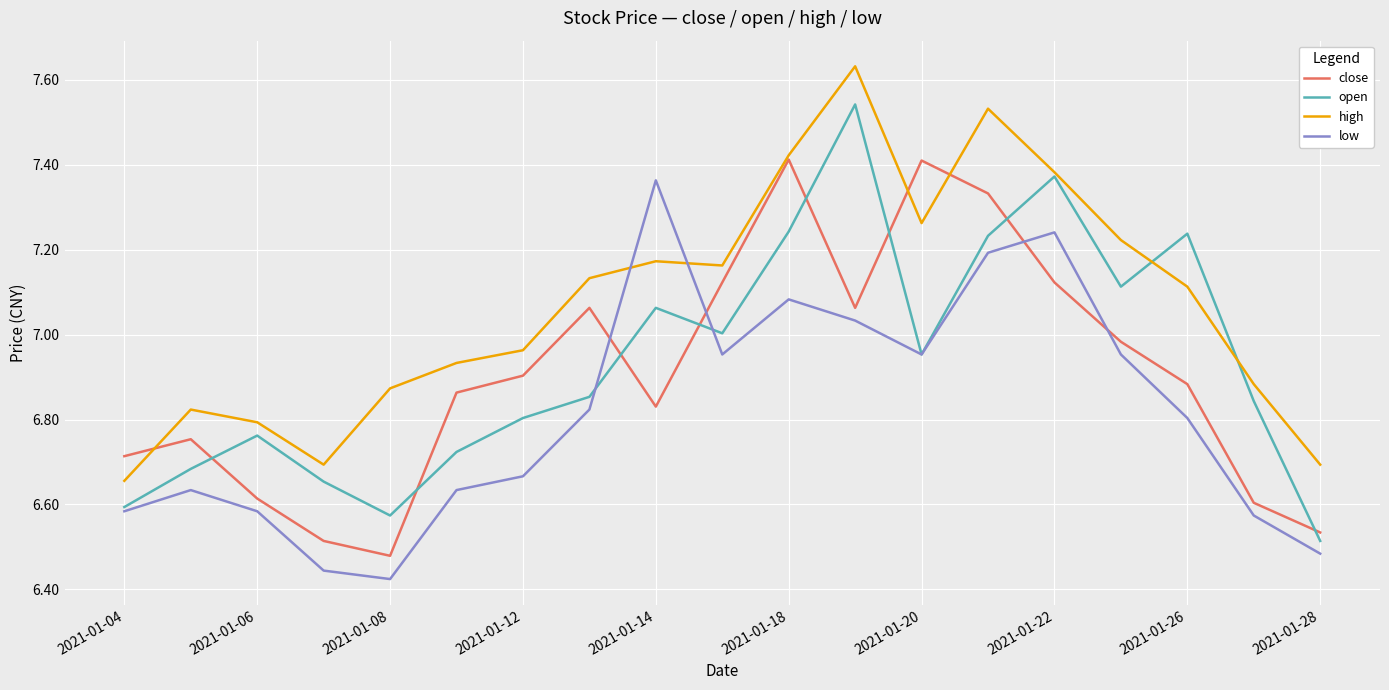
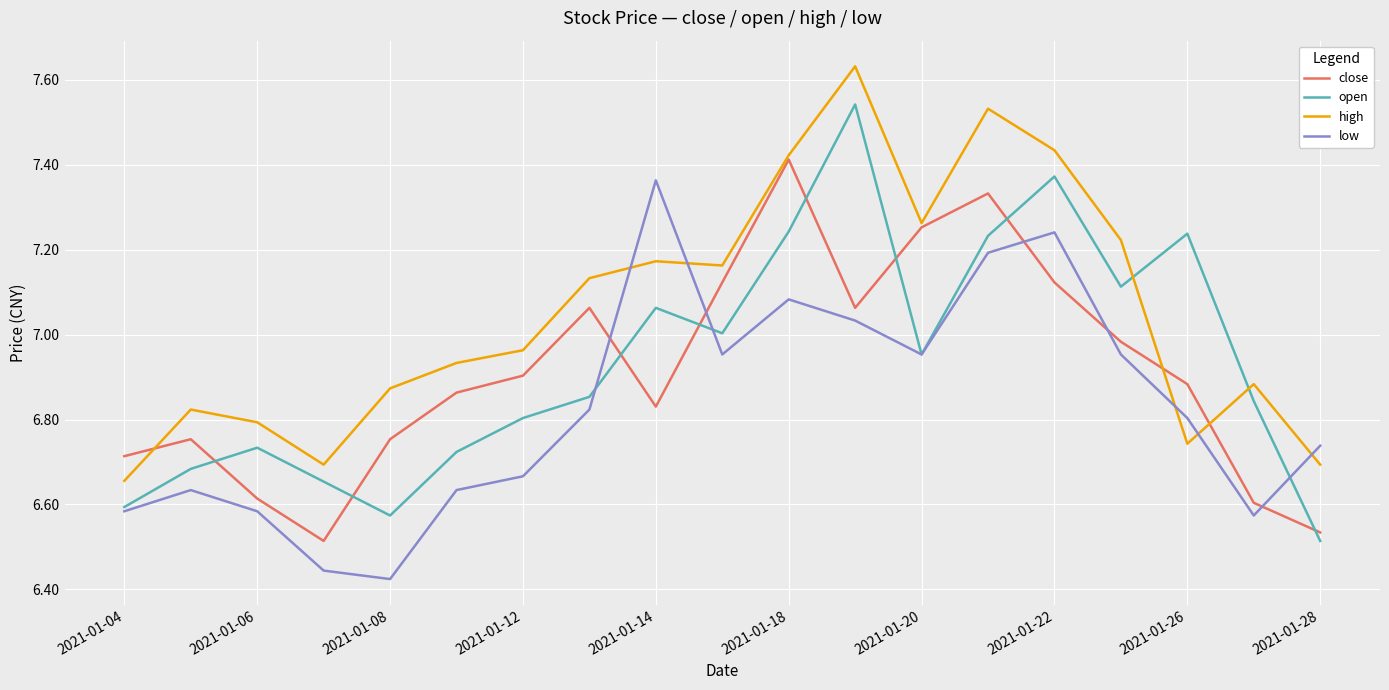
  {
    "close": {
      "2021-01-04": 6.71,
      "2021-01-06": 6.61,
-     "2021-01-08": 6.48,
+     "2021-01-08": 6.75,
      "2021-01-12": 6.90,
      "2021-01-14": 6.83,
      "2021-01-18": 7.41,
-     "2021-01-20": 7.41,
+     "2021-01-20": 7.25,
      "2021-01-22": 7.12,
      "2021-01-26": 6.88,
      "2021-01-28": 6.53
    },
    "open": {
      "2021-01-04": 6.59,
-     "2021-01-06": 6.76,
+     "2021-01-06": 6.73,
      "2021-01-08": 6.57,
      "2021-01-12": 6.80,
      "2021-01-14": 7.06,
      "2021-01-18": 7.24,
      "2021-01-22": 7.37,
      "2021-01-26": 7.24,
      "2021-01-28": 6.51
    },
    "high": {
      "2021-01-04": 6.66,
      "2021-01-06": 6.79,
      "2021-01-08": 6.87,
      "2021-01-12": 6.96,
      "2021-01-14": 7.17,
      "2021-01-18": 7.42,
      "2021-01-20": 7.26,
-     "2021-01-22": 7.38,
-     "2021-01-26": 7.11,
+     "2021-01-22": 7.43,
+     "2021-01-26": 6.74,
      "2021-01-28": 6.69
    },
    "low": {
      "2021-01-04": 6.58,
      "2021-01-06": 6.58,
      "2021-01-08": 6.42,
      "2021-01-12": 6.67,
      "2021-01-14": 7.36,
      "2021-01-18": 7.08,
      "2021-01-22": 7.24,
      "2021-01-26": 6.80,
-     "2021-01-28": 6.48
+     "2021-01-28": 6.74
    }
  }
